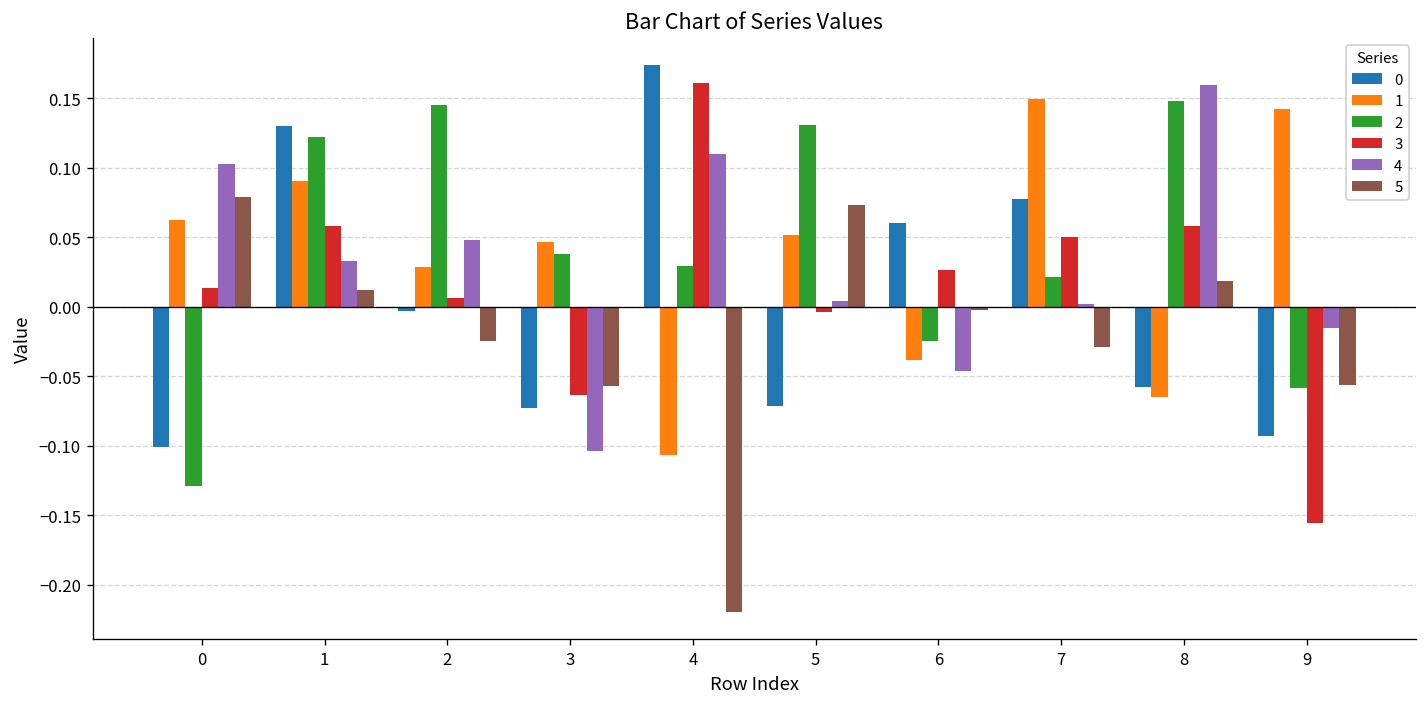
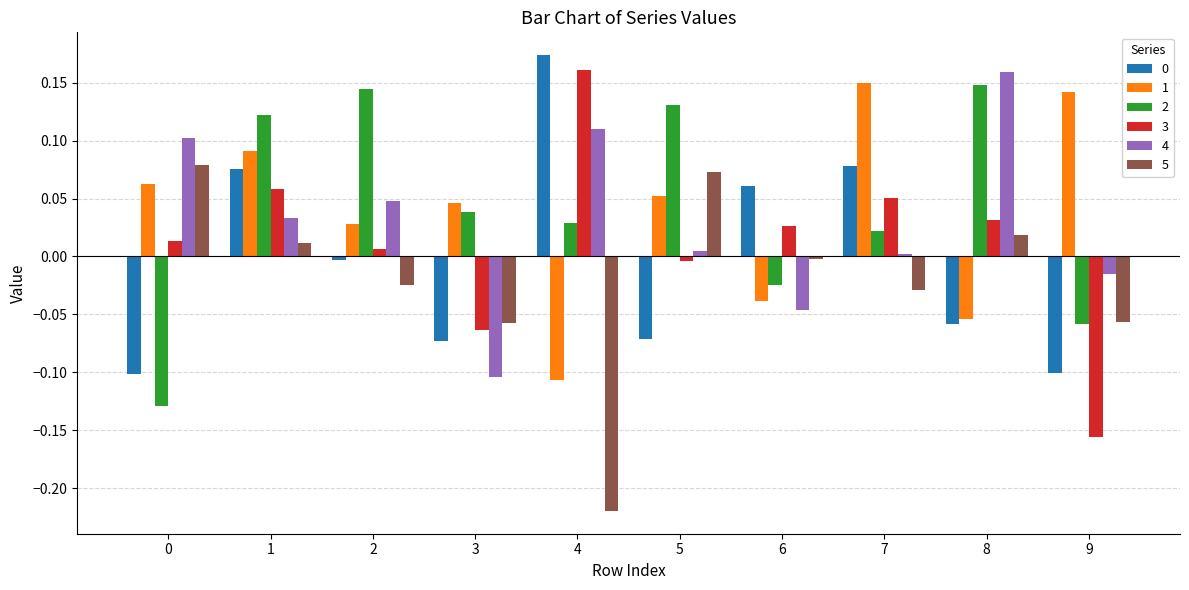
  {
    "0": {
      "0": -0.101,
-     "1": 0.130,
+     "1": 0.076,
      "2": -0.003,
      "3": -0.073,
      "4": 0.174,
      "5": -0.071,
      "6": 0.061,
      "7": 0.078,
      "8": -0.058,
-     "9": -0.093
+     "9": -0.101
    },
    "1": {
      "0": 0.063,
      "1": 0.091,
      "2": 0.028,
      "3": 0.047,
      "4": -0.107,
      "5": 0.052,
      "6": -0.038,
      "7": 0.149,
-     "8": -0.065,
+     "8": -0.054,
      "9": 0.142
    },
    "2": {
      "0": -0.129,
      "1": 0.122,
      "2": 0.145,
      "3": 0.038,
      "4": 0.029,
      "5": 0.130,
      "6": -0.025,
      "7": 0.022,
      "8": 0.148,
      "9": -0.058
    },
    "3": {
      "0": 0.014,
      "1": 0.058,
      "2": 0.007,
      "3": -0.064,
      "4": 0.161,
      "5": -0.004,
      "6": 0.027,
      "7": 0.050,
-     "8": 0.058,
+     "8": 0.031,
      "9": -0.155
    },
    "4": {
      "0": 0.102,
      "1": 0.033,
      "2": 0.048,
      "3": -0.104,
      "4": 0.110,
      "5": 0.004,
      "6": -0.046,
      "8": 0.159,
      "9": -0.015
    },
    "5": {
      "0": 0.079,
      "1": 0.012,
      "2": -0.024,
      "3": -0.057,
      "4": -0.220,
      "5": 0.073,
      "6": -0.002,
      "7": -0.029,
      "8": 0.019,
      "9": -0.056
    }
  }
